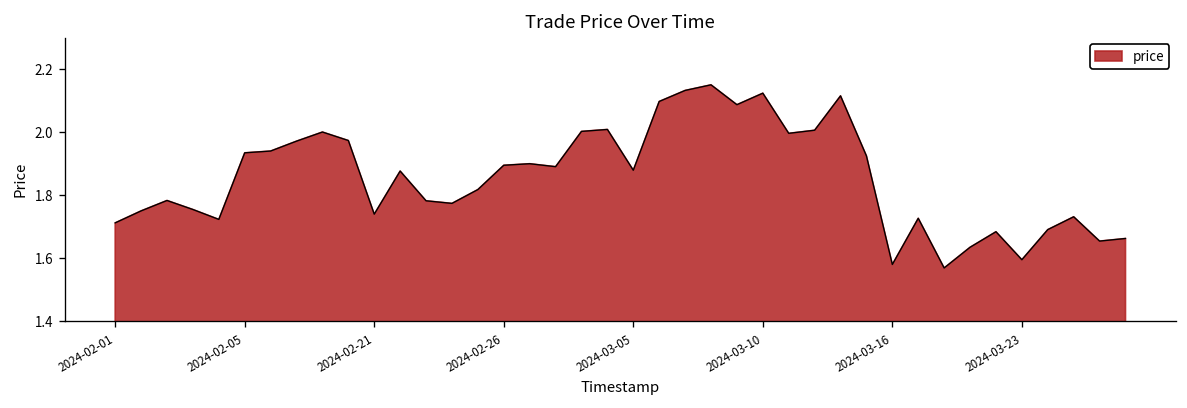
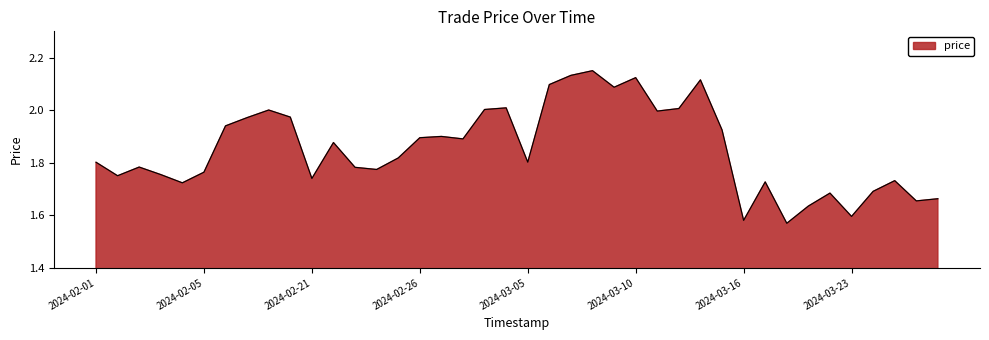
  {
-   "2024-02-01": 1.71,
-   "2024-02-05": 1.93,
+   "2024-02-01": 1.80,
+   "2024-02-05": 1.76,
    "2024-02-21": 1.74,
    "2024-02-26": 1.90,
-   "2024-03-05": 1.88,
+   "2024-03-05": 1.80,
    "2024-03-10": 2.12,
    "2024-03-16": 1.58,
    "2024-03-23": 1.60
  }
